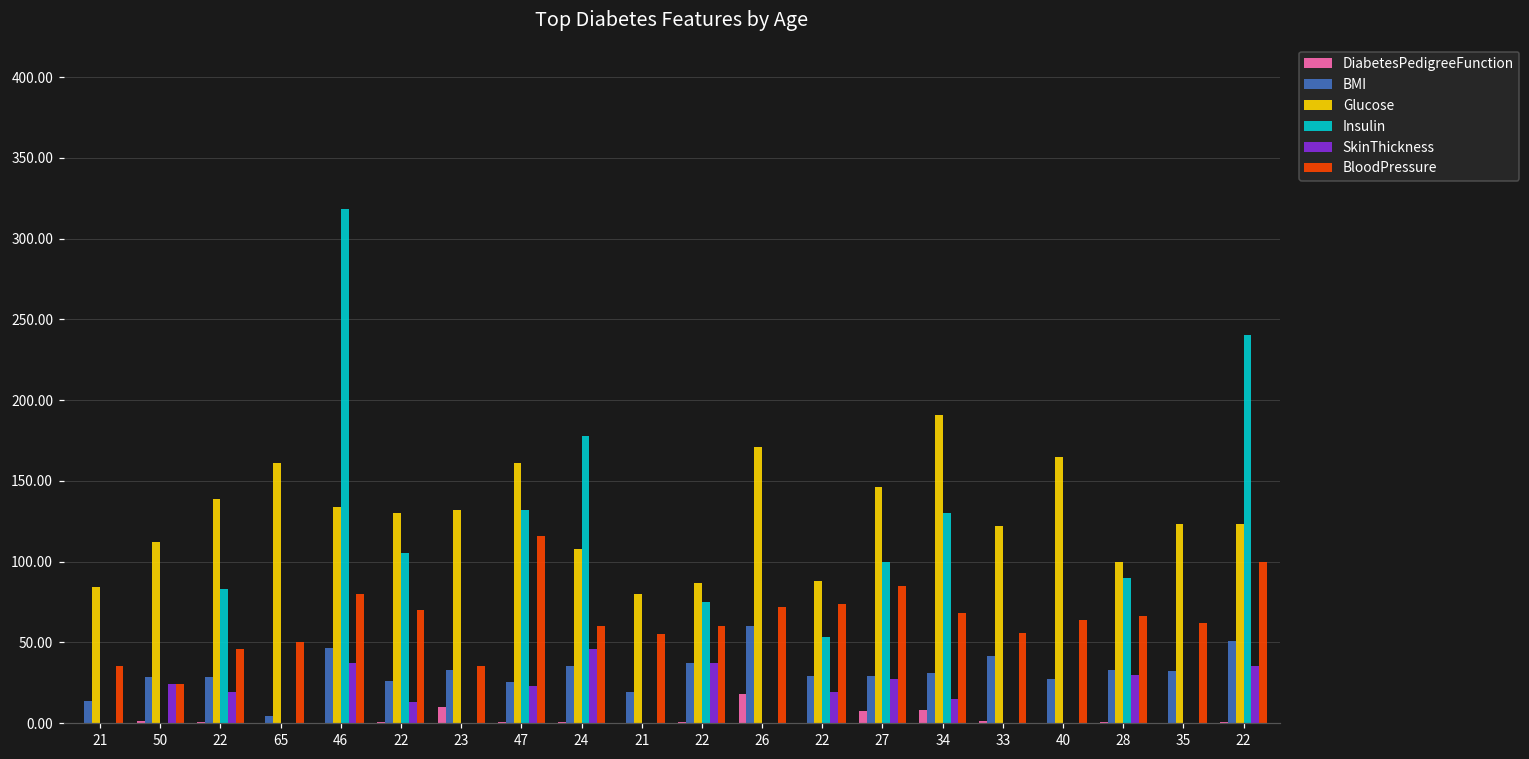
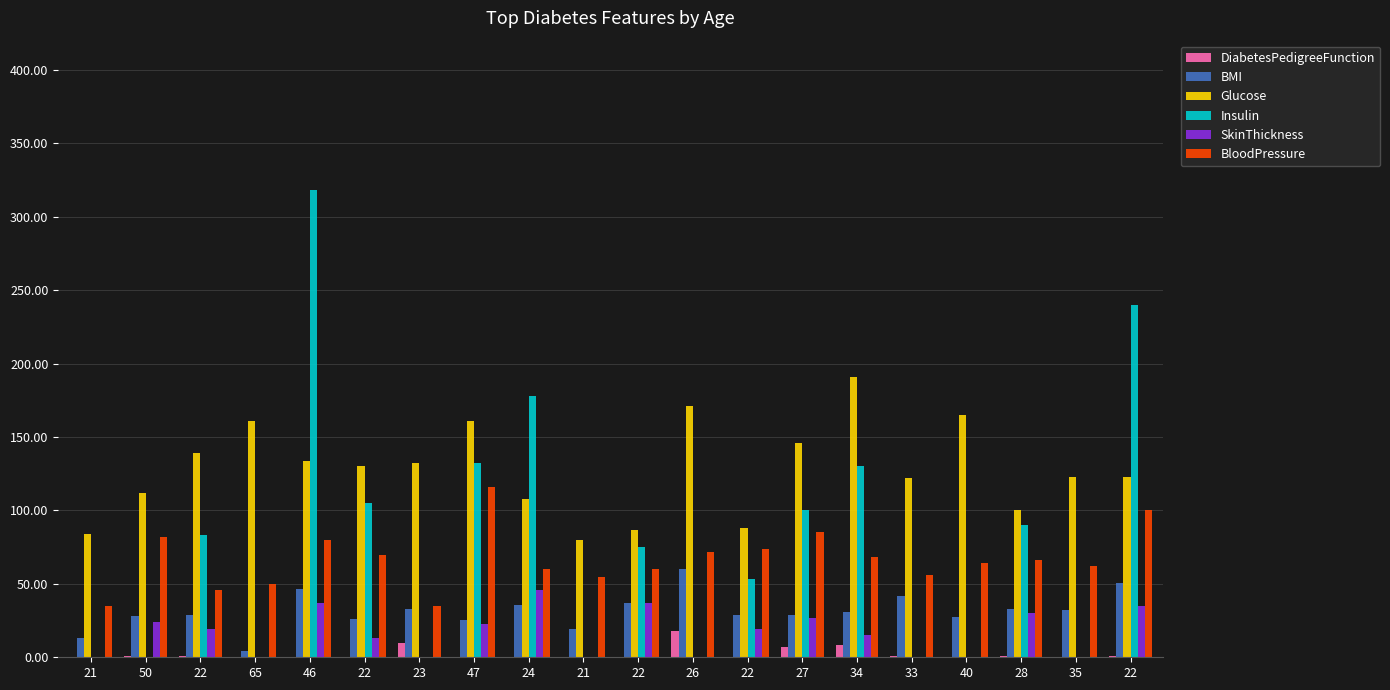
  {
    "DiabetesPedigreeFunction": {
      "23": 10,
      "26": 18,
      "27": 7,
      "34": 8
    },
    "BMI": {
      "50": 28,
      "65": 4,
      "46": 46,
      "23": 33,
      "47": 26,
      "24": 36,
      "26": 60,
      "27": 29,
      "34": 31,
      "33": 41,
      "40": 27,
      "28": 33,
      "35": 32
    },
    "Glucose": {
      "50": 112,
      "65": 161,
      "46": 134,
      "23": 132,
      "47": 161,
      "24": 108,
      "26": 171,
      "27": 146,
      "34": 191,
      "33": 122,
      "40": 165,
      "28": 100,
      "35": 123
    },
    "Insulin": {
      "50": 0,
      "65": 0,
      "46": 318,
      "23": 0,
      "47": 132,
      "24": 178,
      "26": 0,
      "27": 100,
      "34": 130,
      "33": 0,
      "40": 0,
      "28": 90,
      "35": 0
    },
    "SkinThickness": {
      "50": 24,
      "65": 0,
      "46": 37,
      "23": 0,
      "47": 23,
      "24": 46,
      "26": 0,
      "27": 27,
      "34": 15,
      "33": 0,
      "40": 0,
      "28": 30,
      "35": 0
    },
    "BloodPressure": {
-     "50": 24,
+     "50": 82,
      "65": 50,
      "46": 80,
      "23": 35,
      "47": 116,
      "24": 60,
      "26": 72,
      "27": 85,
      "34": 68,
      "33": 56,
      "40": 64,
      "28": 66,
      "35": 62
    }
  }
